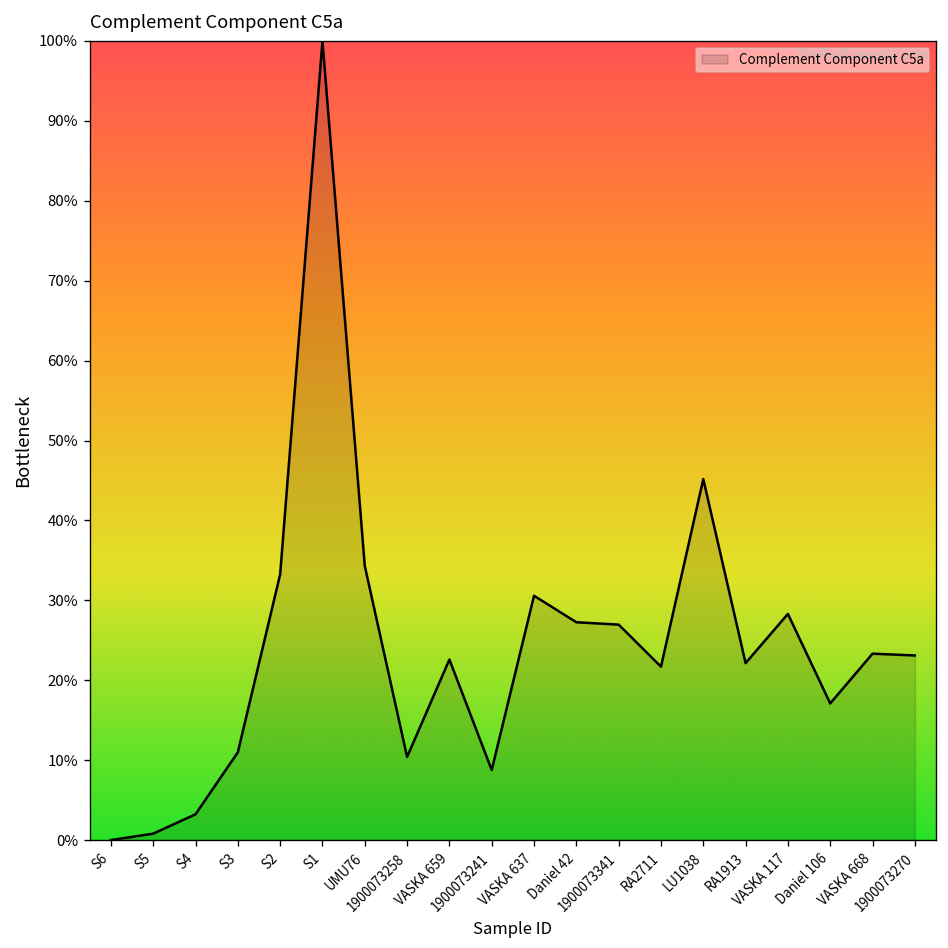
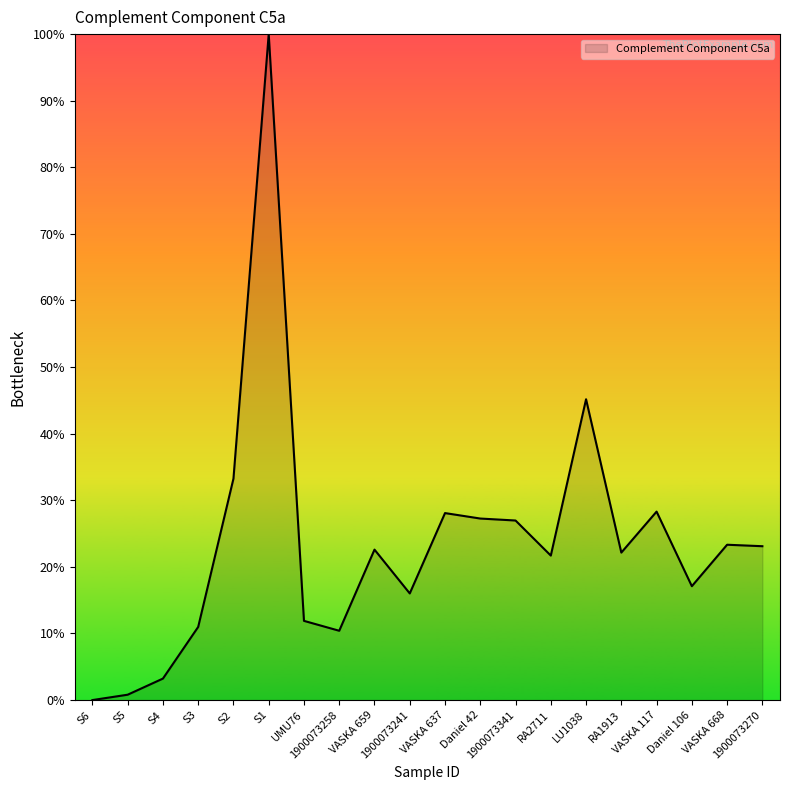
  {
    "S6": "0%",
    "S5": "1%",
    "S4": "3%",
    "S3": "11%",
    "S2": "33%",
    "S1": "100%",
-   "UMU76": "34%",
+   "UMU76": "12%",
    "1900073258": "10%",
    "VASKA 659": "23%",
-   "1900073241": "9%",
-   "VASKA 637": "31%",
+   "1900073241": "16%",
+   "VASKA 637": "28%",
    "Daniel 42": "27%",
    "1900073341": "27%",
    "RA2711": "22%",
    "LU1038": "45%",
    "RA1913": "22%",
    "VASKA 117": "28%",
    "Daniel 106": "17%",
    "VASKA 668": "23%",
    "1900073270": "23%"
  }
